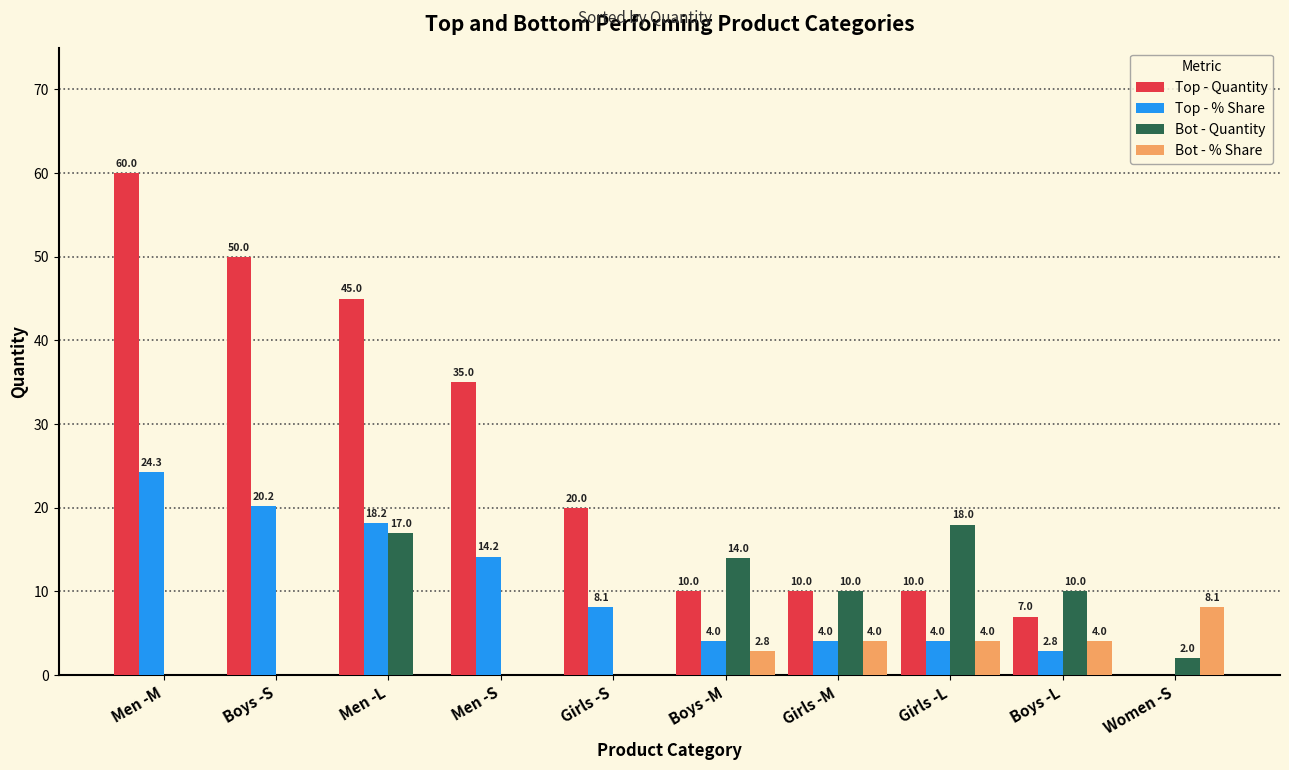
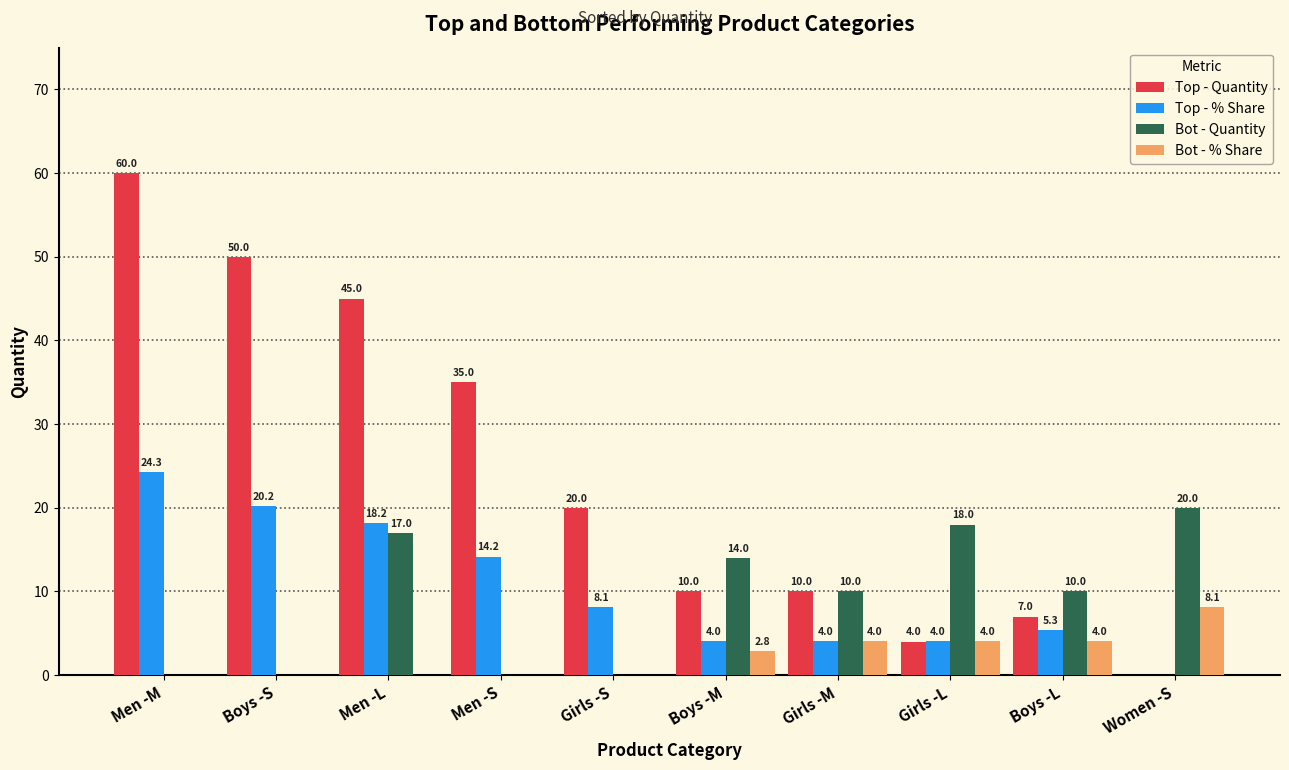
  {
    "Top - Quantity": {
      "Men -M": 60.0,
      "Boys -S": 50.0,
      "Men -L": 45.0,
      "Men -S": 35.0,
      "Girls -S": 20.0,
      "Boys -M": 10.0,
      "Girls -M": 10.0,
-     "Girls -L": 10.0,
+     "Girls -L": 4.0,
      "Boys -L": 7.0
    },
    "Top - % Share": {
      "Men -M": 24.3,
      "Boys -S": 20.2,
      "Men -L": 18.2,
      "Men -S": 14.2,
      "Girls -S": 8.1,
      "Boys -M": 4.0,
      "Girls -M": 4.0,
      "Girls -L": 4.0,
-     "Boys -L": 2.8
+     "Boys -L": 5.3
    },
    "Bot - Quantity": {
      "Men -L": 17.0,
      "Boys -M": 14.0,
      "Girls -M": 10.0,
      "Girls -L": 18.0,
      "Boys -L": 10.0,
-     "Women -S": 2.0
+     "Women -S": 20.0
    },
    "Bot - % Share": {
      "Boys -M": 2.8,
      "Girls -M": 4.0,
      "Girls -L": 4.0,
      "Boys -L": 4.0,
      "Women -S": 8.1
    }
  }
